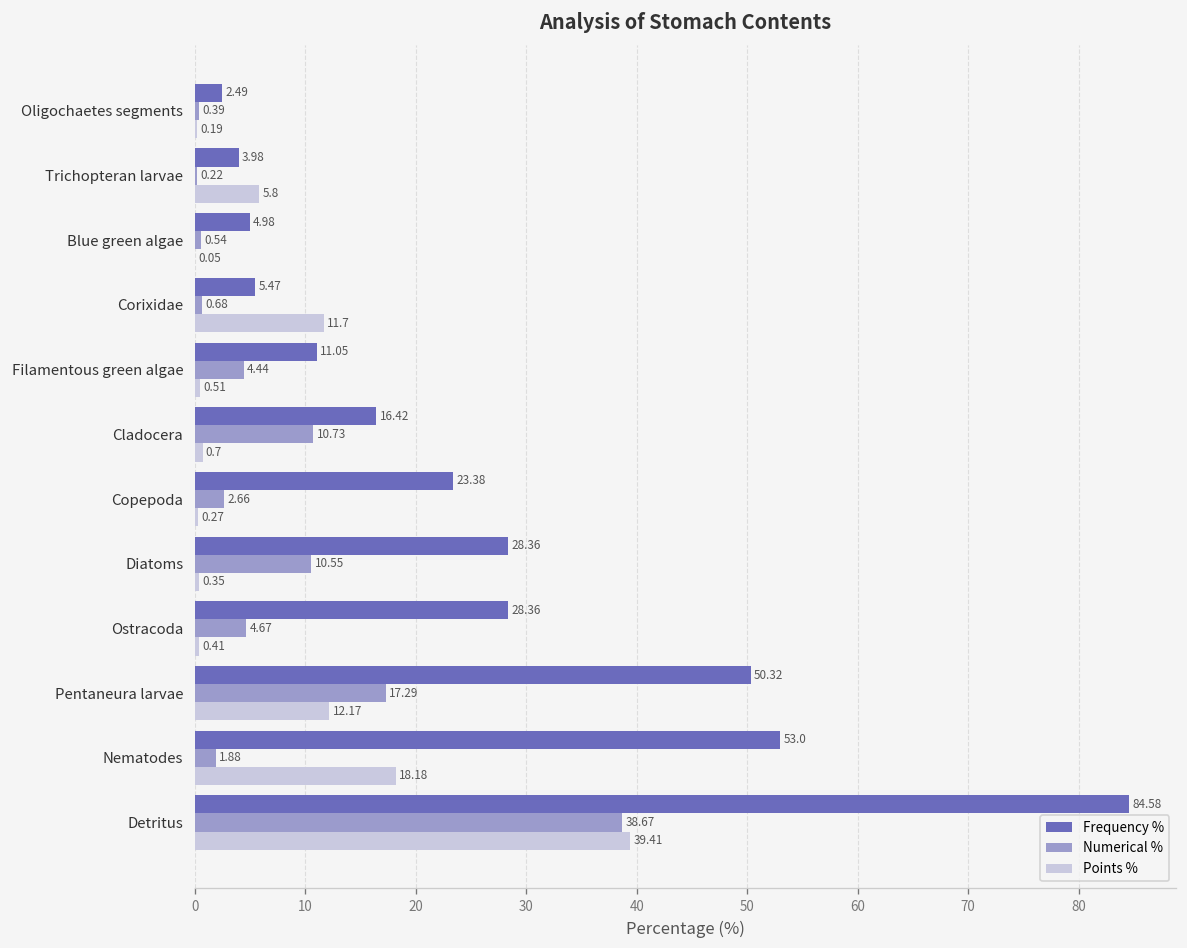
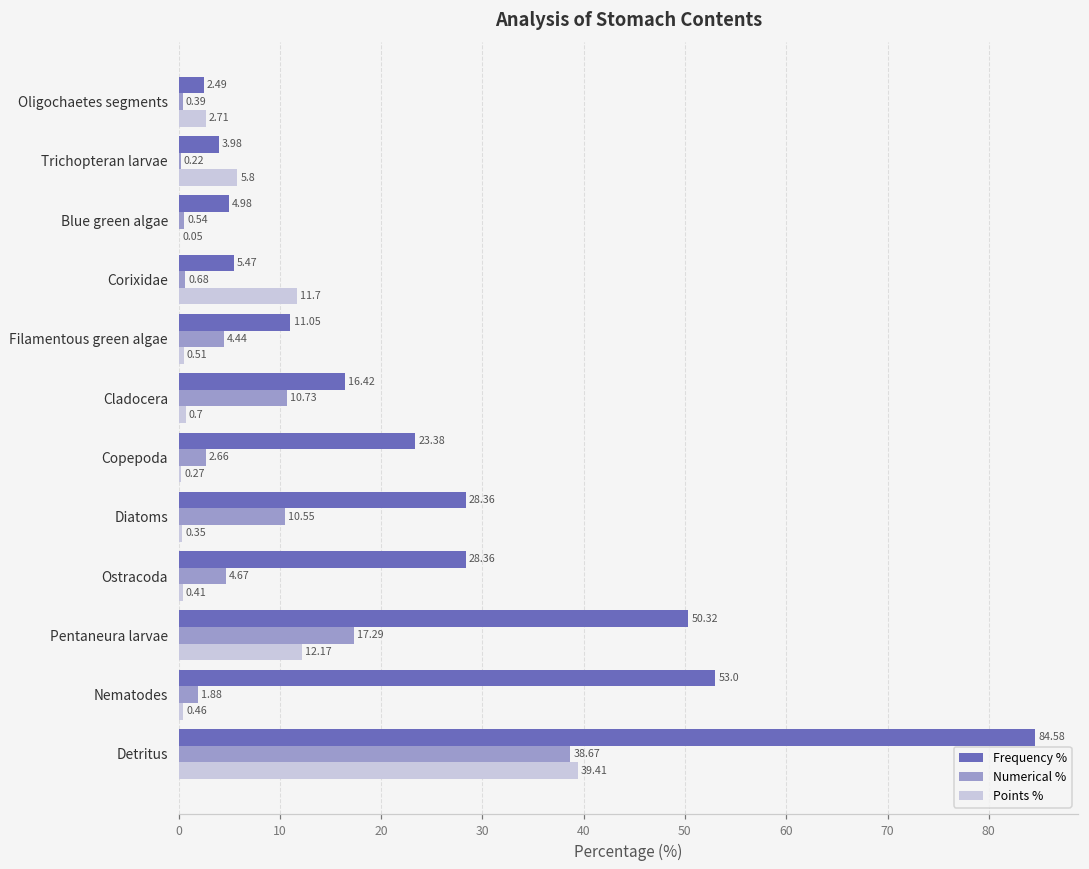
  {
    "Frequency %": {
      "Oligochaetes segments": 2.49,
      "Trichopteran larvae": 3.98,
      "Blue green algae": 4.98,
      "Corixidae": 5.47,
      "Filamentous green algae": 11.05,
      "Cladocera": 16.42,
      "Copepoda": 23.38,
      "Diatoms": 28.36,
      "Ostracoda": 28.36,
      "Pentaneura larvae": 50.32,
      "Nematodes": 53.0,
      "Detritus": 84.58
    },
    "Numerical %": {
      "Oligochaetes segments": 0.39,
      "Trichopteran larvae": 0.22,
      "Blue green algae": 0.54,
      "Corixidae": 0.68,
      "Filamentous green algae": 4.44,
      "Cladocera": 10.73,
      "Copepoda": 2.66,
      "Diatoms": 10.55,
      "Ostracoda": 4.67,
      "Pentaneura larvae": 17.29,
      "Nematodes": 1.88,
      "Detritus": 38.67
    },
    "Points %": {
-     "Oligochaetes segments": 0.19,
+     "Oligochaetes segments": 2.71,
      "Trichopteran larvae": 5.8,
      "Blue green algae": 0.05,
      "Corixidae": 11.7,
      "Filamentous green algae": 0.51,
      "Cladocera": 0.7,
      "Copepoda": 0.27,
      "Diatoms": 0.35,
      "Ostracoda": 0.41,
      "Pentaneura larvae": 12.17,
-     "Nematodes": 18.18,
+     "Nematodes": 0.46,
      "Detritus": 39.41
    }
  }
